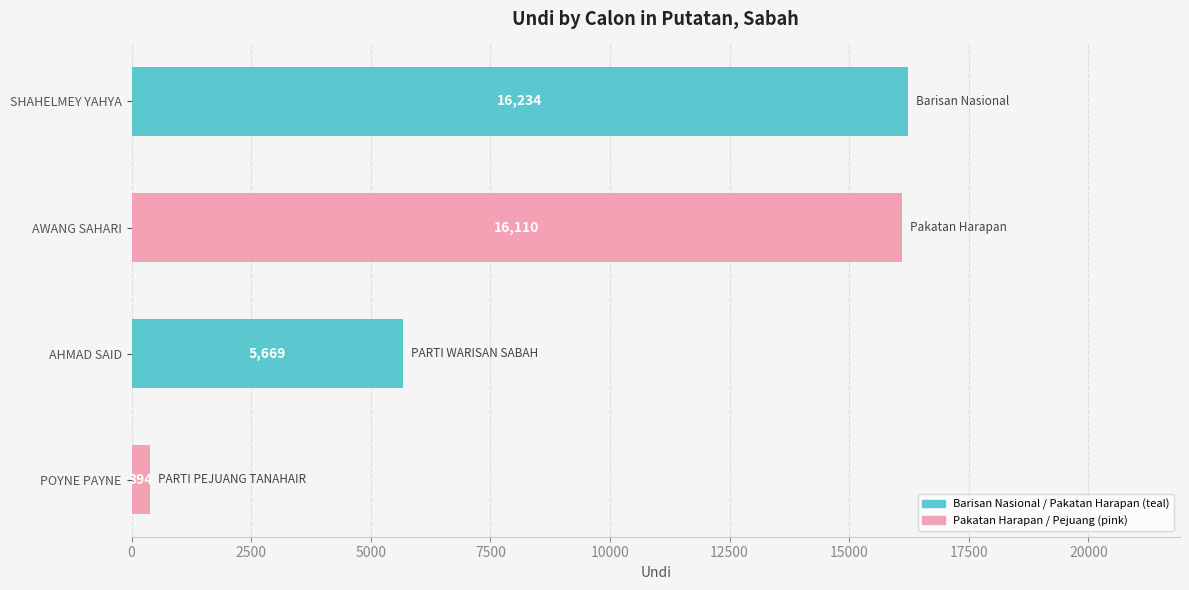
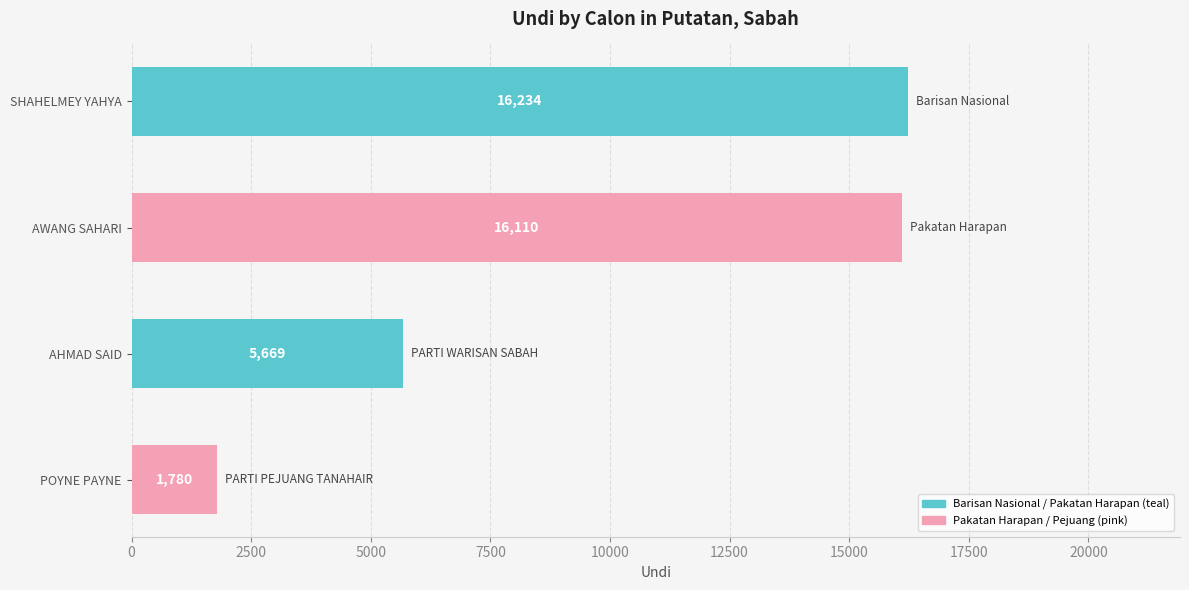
  {
    "SHAHELMEY YAHYA": "16,234",
    "AWANG SAHARI": "16,110",
    "AHMAD SAID": "5,669",
-   "POYNE PAYNE": "394"
+   "POYNE PAYNE": "1,780"
  }
